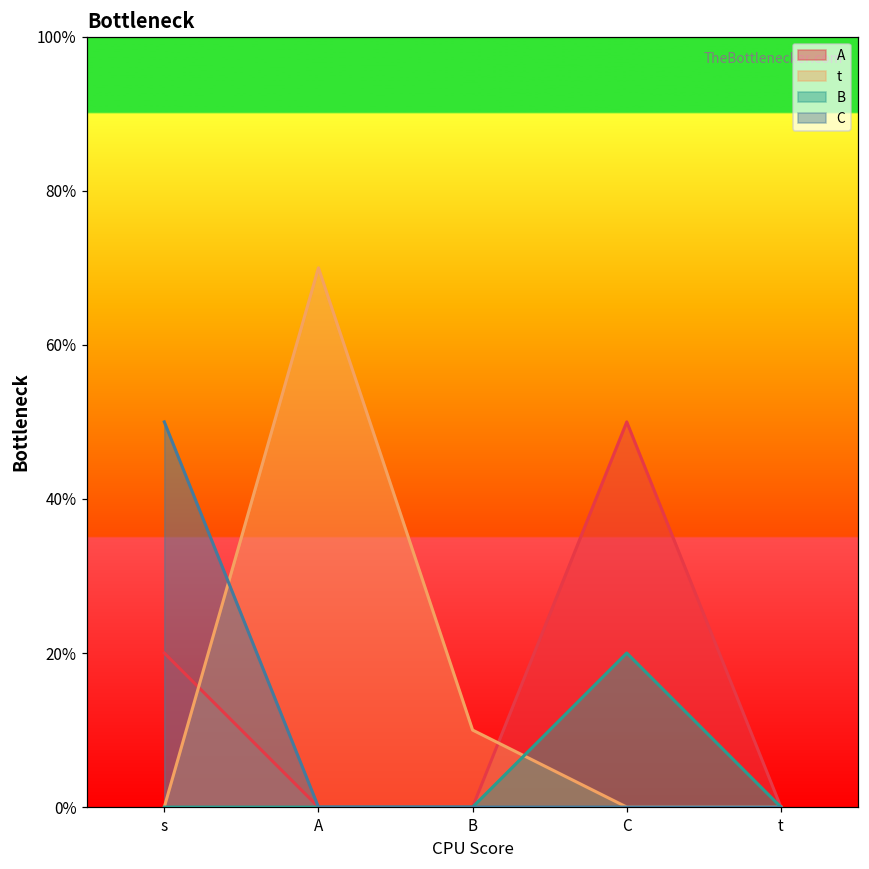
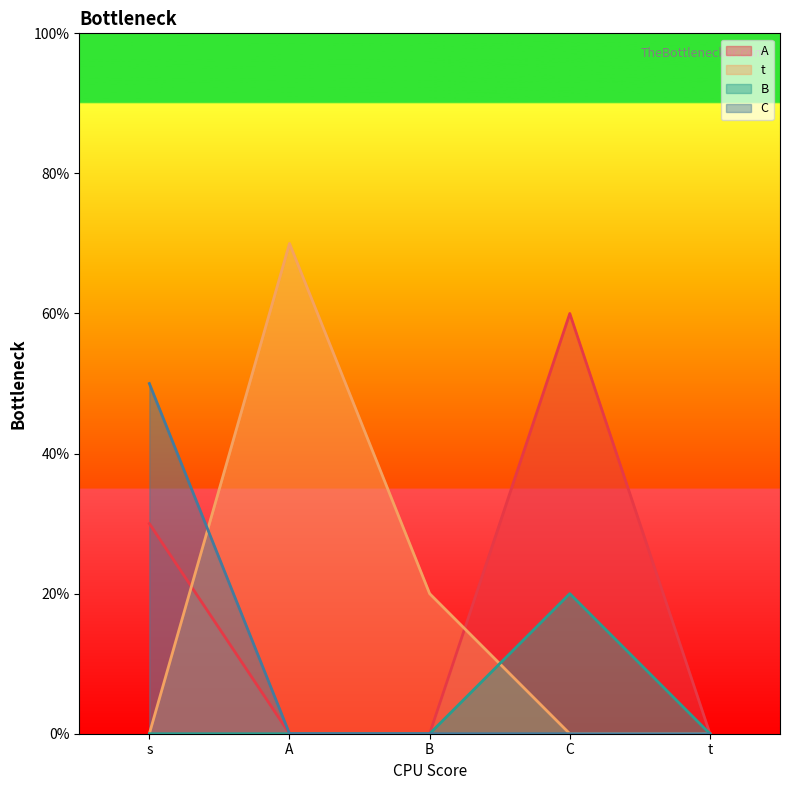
  {
    "A": {
-     "s": "20%",
-     "C": "50%"
+     "s": "30%",
+     "C": "60%"
    },
    "t": {
      "A": "70%",
-     "B": "10%"
+     "B": "20%"
    }
  }
